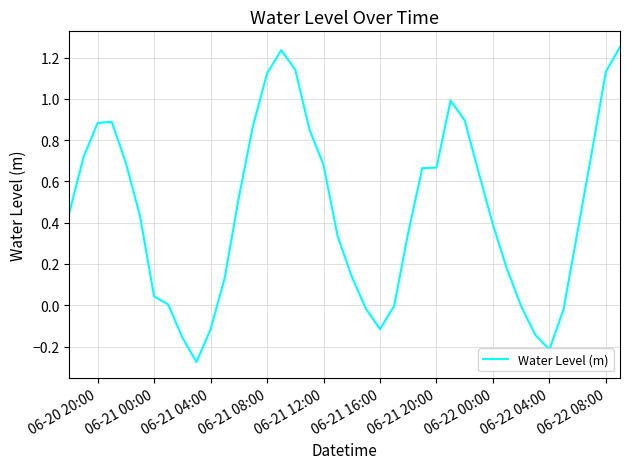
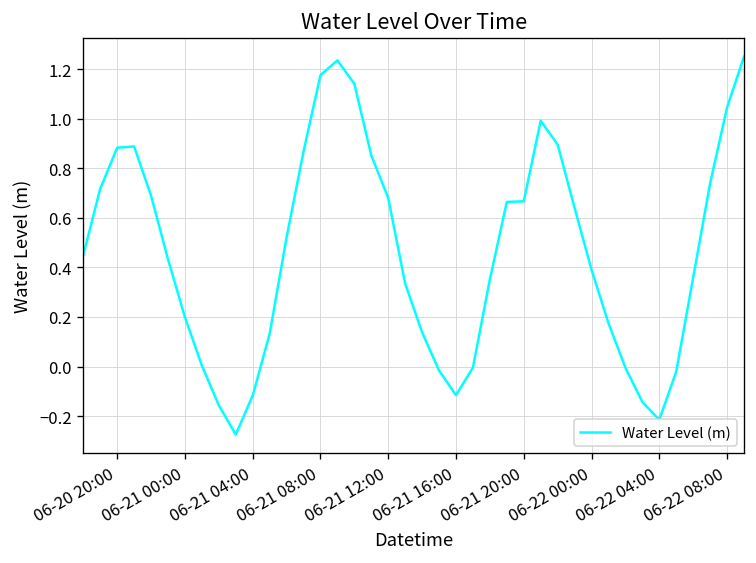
  {
    "06-20 20:00": 0.88,
-   "06-21 00:00": 0.04,
+   "06-21 00:00": 0.20,
    "06-21 04:00": -0.12,
-   "06-21 08:00": 1.12,
+   "06-21 08:00": 1.18,
    "06-21 12:00": 0.68,
    "06-21 16:00": -0.12,
    "06-21 20:00": 0.67,
    "06-22 00:00": 0.39,
-   "06-22 08:00": 1.13
+   "06-22 08:00": 1.05
  }
